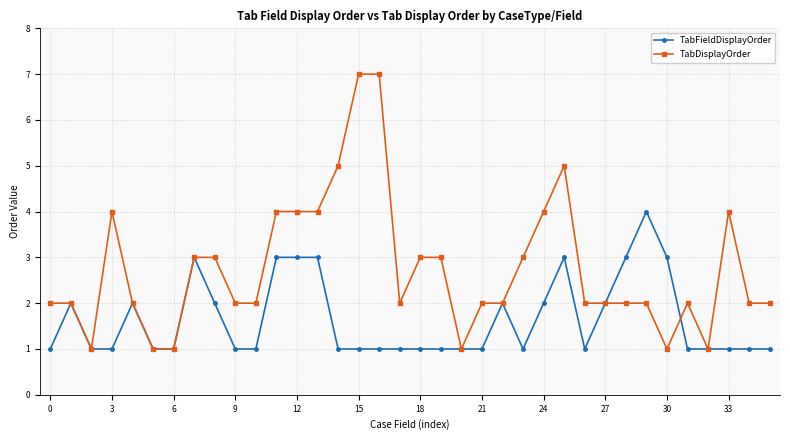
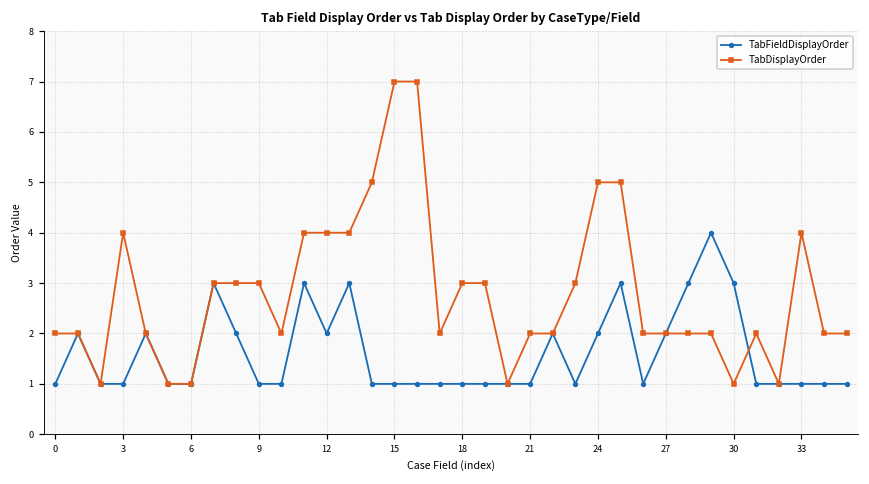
  {
    "TabFieldDisplayOrder": {
      "0": 1,
      "3": 1,
      "9": 1,
-     "12": 3,
+     "12": 2,
      "15": 1,
      "18": 1,
      "21": 1,
      "24": 2,
      "30": 3,
      "33": 1
    },
    "TabDisplayOrder": {
      "0": 2,
      "3": 4,
-     "9": 2,
+     "9": 3,
      "12": 4,
      "15": 7,
      "18": 3,
      "21": 2,
-     "24": 4,
+     "24": 5,
      "30": 1,
      "33": 4
    }
  }
